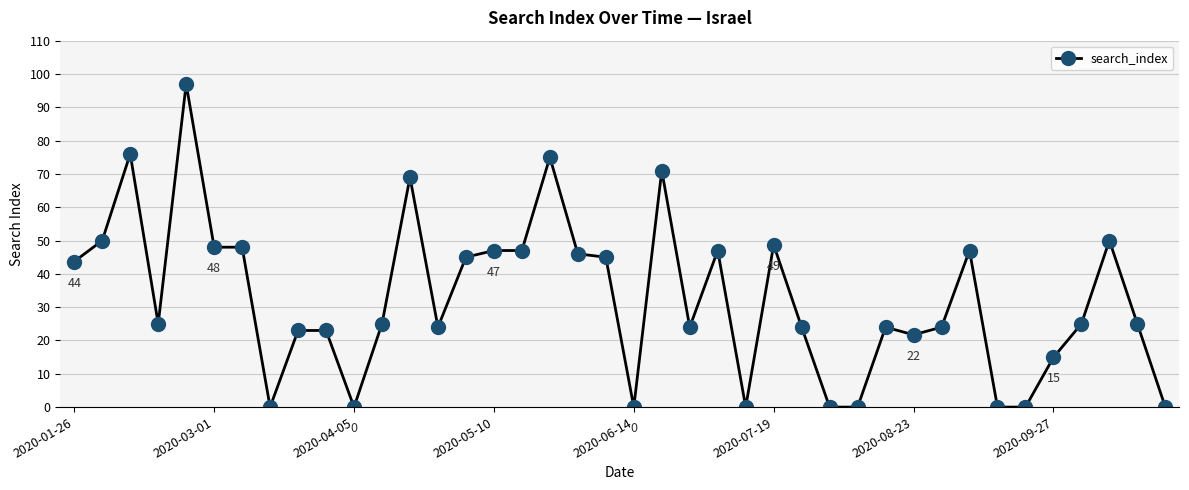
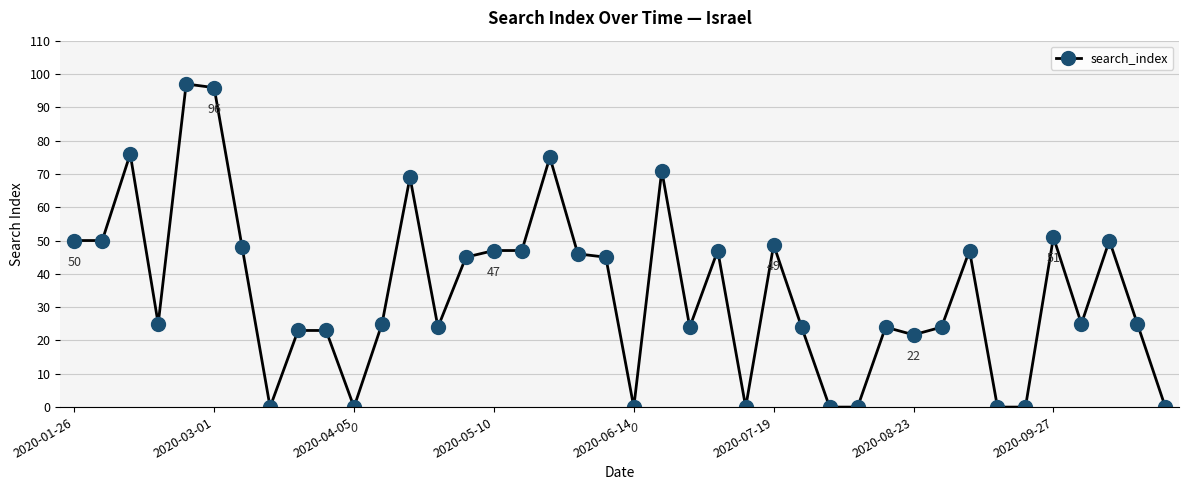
  {
-   "2020-01-26": 44,
-   "2020-03-01": 48,
+   "2020-01-26": 50,
+   "2020-03-01": 96,
    "2020-04-05": 0,
    "2020-05-10": 47,
    "2020-06-14": 0,
    "2020-07-19": 49,
    "2020-08-23": 22,
-   "2020-09-27": 15
+   "2020-09-27": 51
  }
